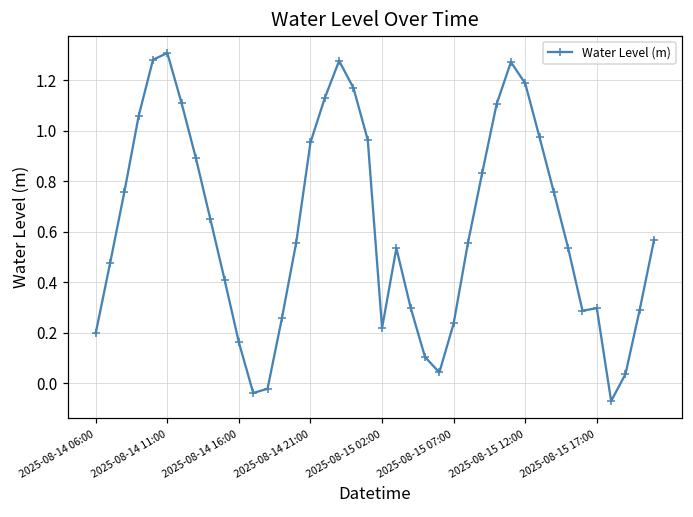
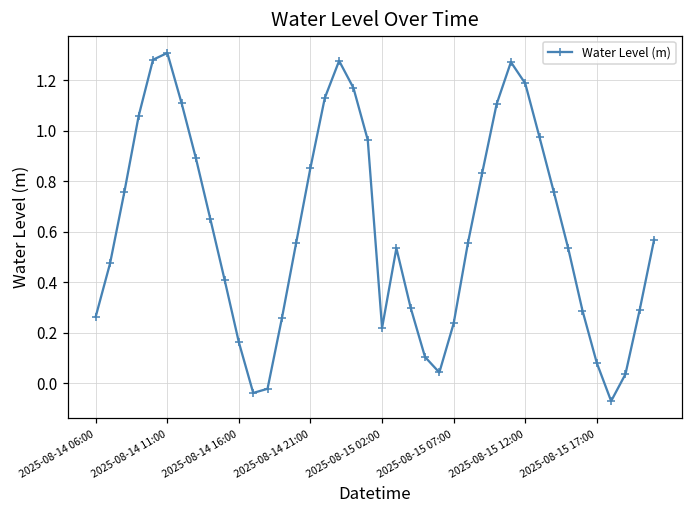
  {
-   "2025-08-14 06:00": 0.20,
+   "2025-08-14 06:00": 0.26,
    "2025-08-14 11:00": 1.31,
    "2025-08-14 16:00": 0.16,
-   "2025-08-14 21:00": 0.95,
+   "2025-08-14 21:00": 0.85,
    "2025-08-15 02:00": 0.22,
    "2025-08-15 07:00": 0.24,
    "2025-08-15 12:00": 1.19,
-   "2025-08-15 17:00": 0.30
+   "2025-08-15 17:00": 0.08
  }
